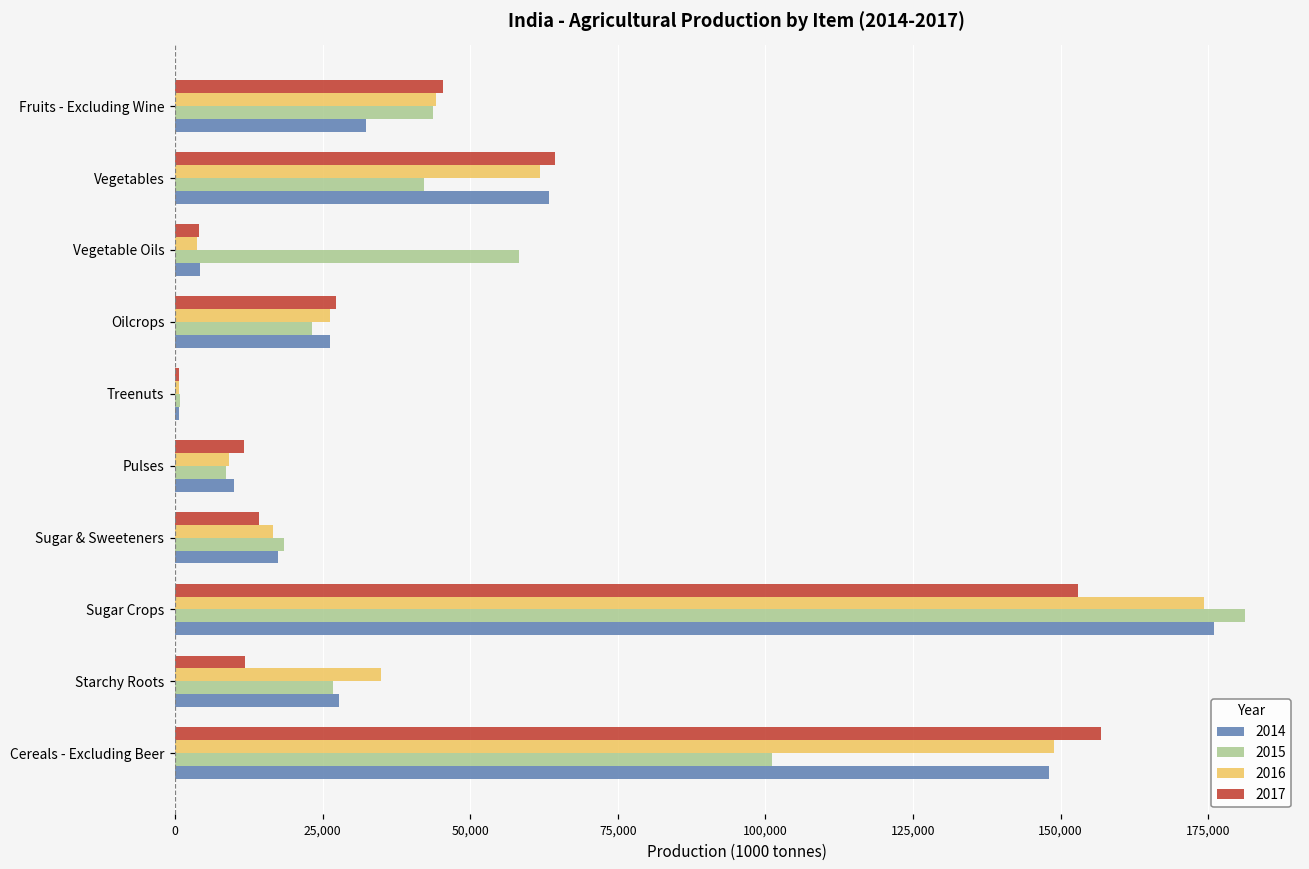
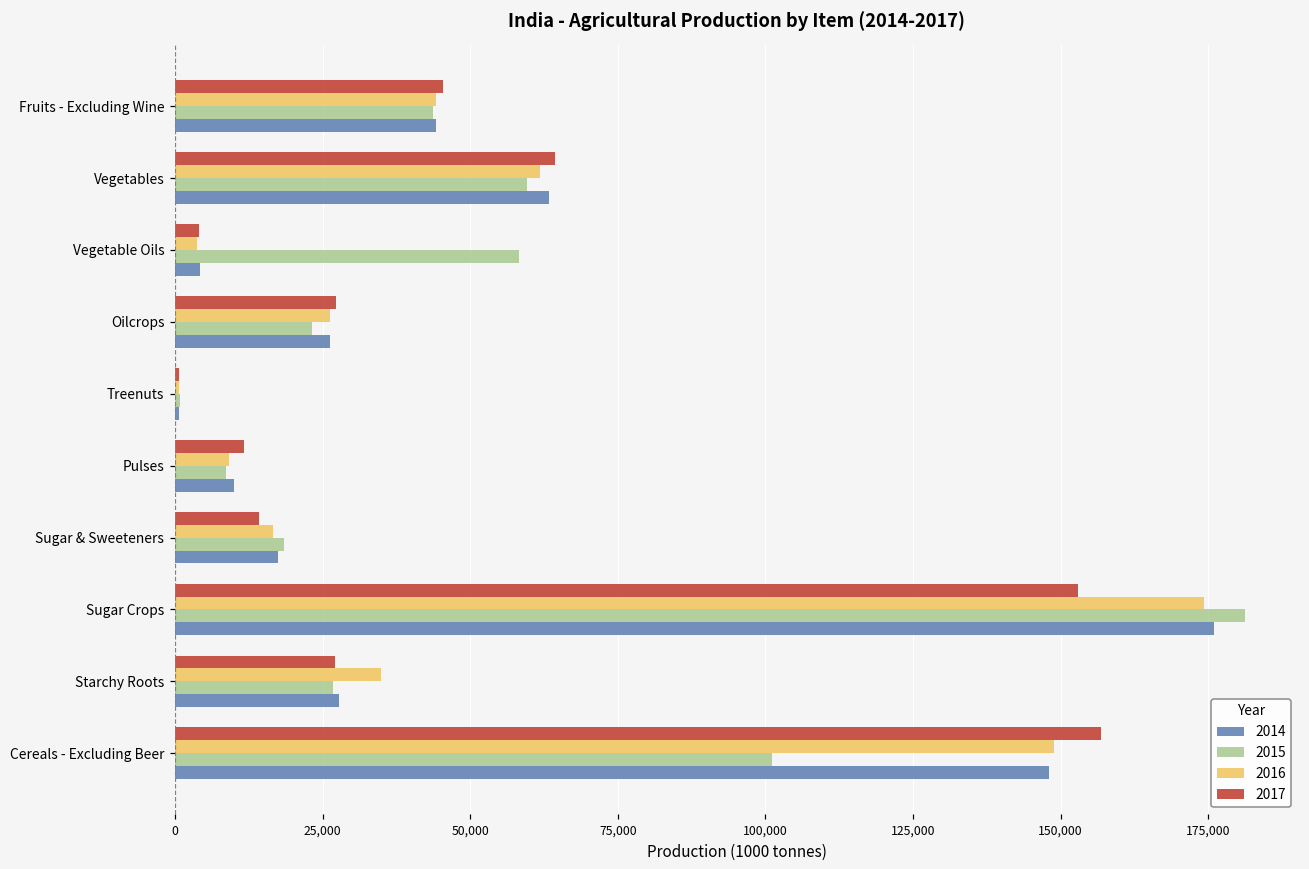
  {
    "2014": {
-     "Fruits - Excluding Wine": "32,000",
+     "Fruits - Excluding Wine": "44,000",
      "Vegetables": "63,000",
      "Vegetable Oils": "4,000",
      "Oilcrops": "26,000",
      "Treenuts": "1,000",
      "Pulses": "10,000",
      "Sugar & Sweeteners": "17,000",
      "Sugar Crops": "176,000",
      "Starchy Roots": "28,000",
      "Cereals - Excluding Beer": "148,000"
    },
    "2015": {
      "Fruits - Excluding Wine": "44,000",
-     "Vegetables": "42,000",
+     "Vegetables": "60,000",
      "Vegetable Oils": "58,000",
      "Oilcrops": "23,000",
      "Treenuts": "1,000",
      "Pulses": "9,000",
      "Sugar & Sweeteners": "18,000",
      "Sugar Crops": "181,000",
      "Starchy Roots": "27,000",
      "Cereals - Excluding Beer": "101,000"
    },
    "2016": {
      "Fruits - Excluding Wine": "44,000",
      "Vegetables": "62,000",
      "Vegetable Oils": "4,000",
      "Oilcrops": "26,000",
      "Treenuts": "1,000",
      "Pulses": "9,000",
      "Sugar & Sweeteners": "17,000",
      "Sugar Crops": "174,000",
      "Starchy Roots": "35,000",
      "Cereals - Excluding Beer": "149,000"
    },
    "2017": {
      "Fruits - Excluding Wine": "45,000",
      "Vegetables": "64,000",
      "Vegetable Oils": "4,000",
      "Oilcrops": "27,000",
      "Treenuts": "1,000",
      "Pulses": "12,000",
      "Sugar & Sweeteners": "14,000",
      "Sugar Crops": "153,000",
-     "Starchy Roots": "12,000",
+     "Starchy Roots": "27,000",
      "Cereals - Excluding Beer": "157,000"
    }
  }
